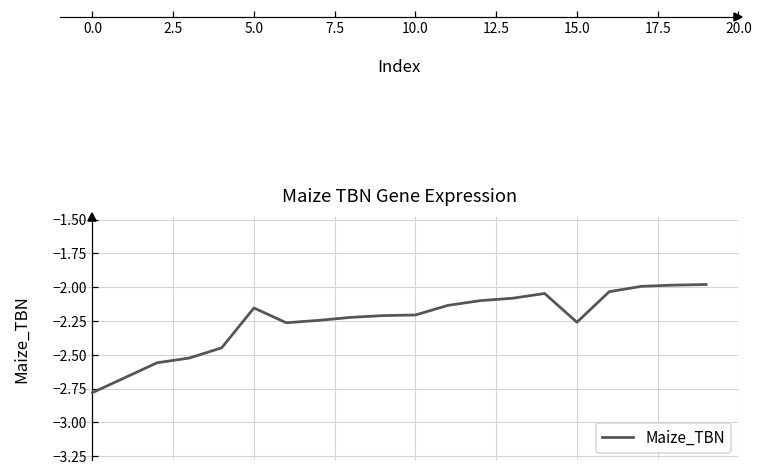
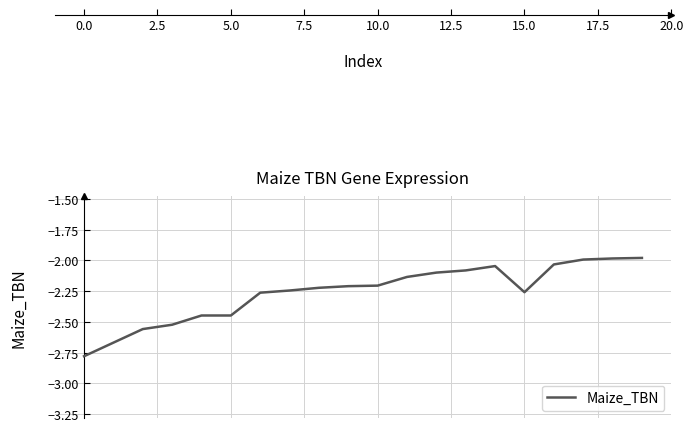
  {
    "0.0": -2.78,
-   "5.0": -2.15,
+   "5.0": -2.45,
    "10.0": -2.21,
    "15.0": -2.26
  }
